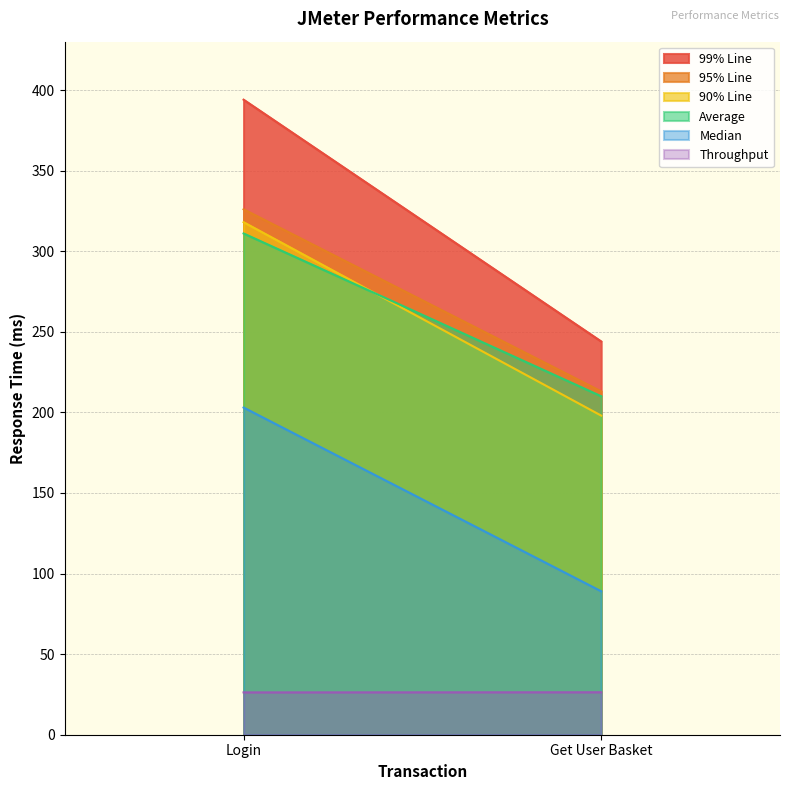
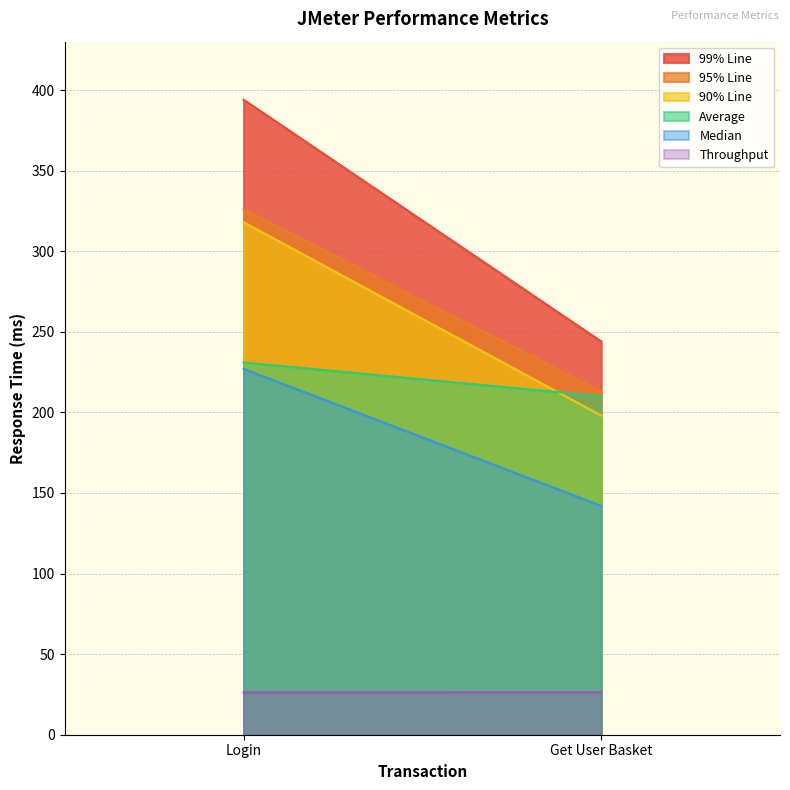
  {
    "90% Line": {
      "Login": 318,
      "Get User Basket": 198
    },
    "Average": {
-     "Login": 311,
+     "Login": 231,
      "Get User Basket": 210
    },
    "Median": {
-     "Login": 203,
-     "Get User Basket": 89
+     "Login": 227,
+     "Get User Basket": 142
    },
    "Throughput": {
      "Login": 26,
      "Get User Basket": 26
    }
  }
